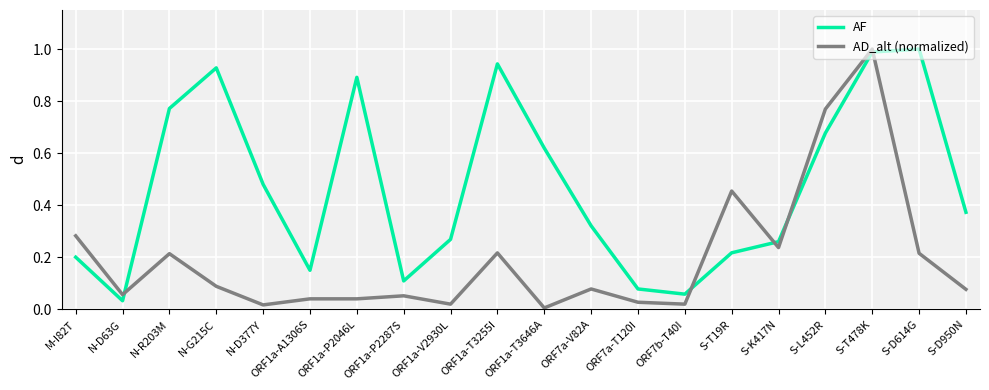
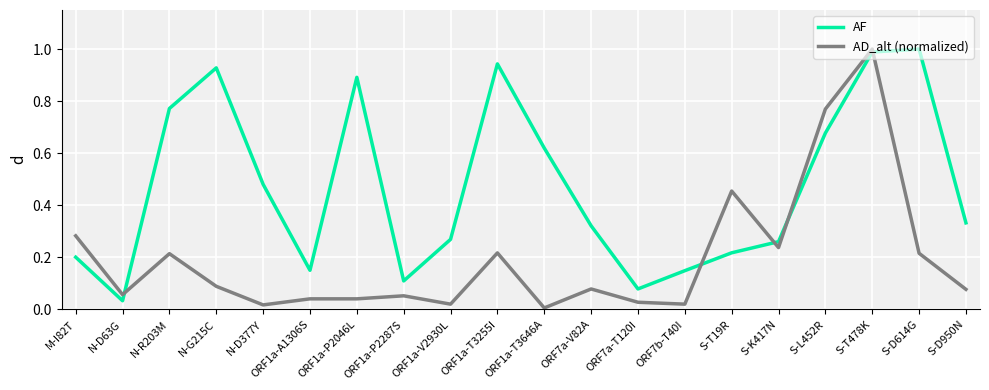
  {
    "AF": {
      "M-I82T": 0.20,
      "N-D63G": 0.03,
      "N-R203M": 0.77,
      "N-G215C": 0.93,
      "N-D377Y": 0.48,
      "ORF1a-A1306S": 0.15,
      "ORF1a-P2046L": 0.89,
      "ORF1a-P2287S": 0.11,
      "ORF1a-V2930L": 0.27,
      "ORF1a-T3255I": 0.94,
      "ORF1a-T3646A": 0.62,
      "ORF7a-V82A": 0.32,
      "ORF7a-T120I": 0.08,
-     "ORF7b-T40I": 0.06,
+     "ORF7b-T40I": 0.15,
      "S-T19R": 0.22,
      "S-K417N": 0.26,
      "S-L452R": 0.68,
-     "S-D950N": 0.37
+     "S-D950N": 0.33
    },
    "AD_alt (normalized)": {
      "M-I82T": 0.28,
      "N-D63G": 0.06,
      "N-R203M": 0.21,
      "N-G215C": 0.09,
      "N-D377Y": 0.02,
      "ORF1a-A1306S": 0.04,
      "ORF1a-P2046L": 0.04,
      "ORF1a-P2287S": 0.05,
      "ORF1a-V2930L": 0.02,
      "ORF1a-T3255I": 0.22,
      "ORF1a-T3646A": 0.01,
      "ORF7a-V82A": 0.08,
      "ORF7a-T120I": 0.03,
      "ORF7b-T40I": 0.02,
      "S-T19R": 0.45,
      "S-K417N": 0.24,
      "S-L452R": 0.77,
      "S-D614G": 0.22,
      "S-D950N": 0.08
    }
  }
